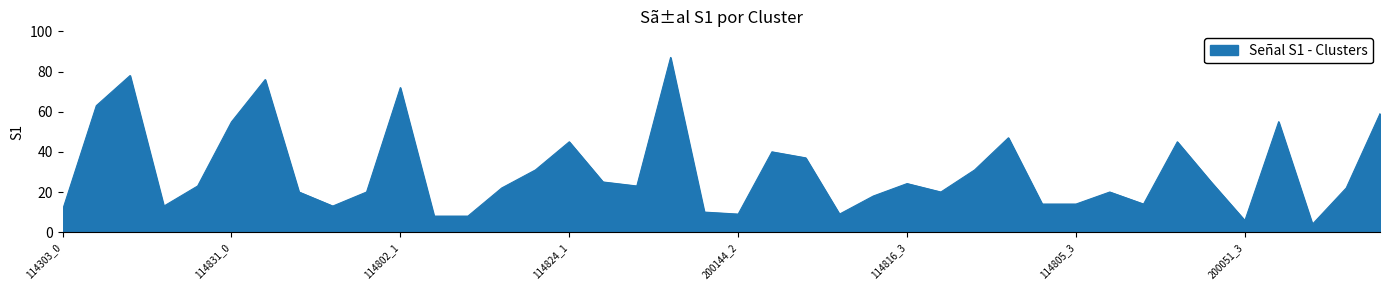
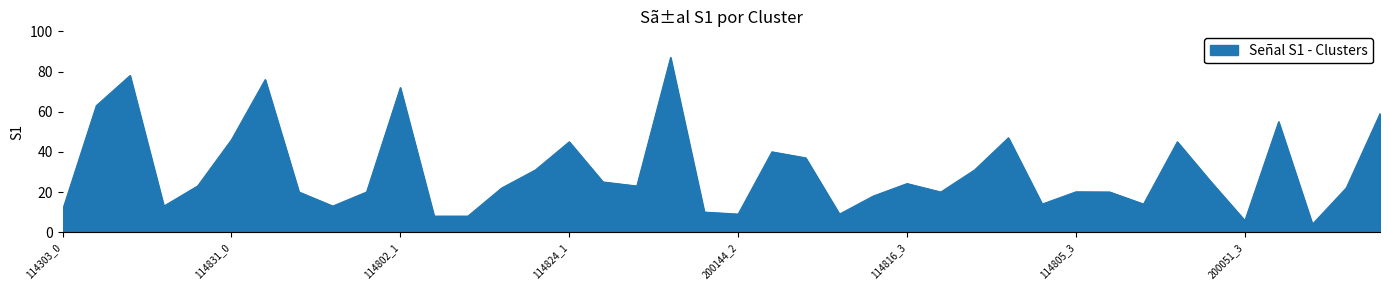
  {
    "114303_0": 11,
-   "114831_0": 55,
+   "114831_0": 46,
    "114802_1": 72,
    "114824_1": 45,
    "200144_2": 9,
    "114816_3": 24,
-   "114805_3": 14,
+   "114805_3": 20,
    "200051_3": 6
  }
